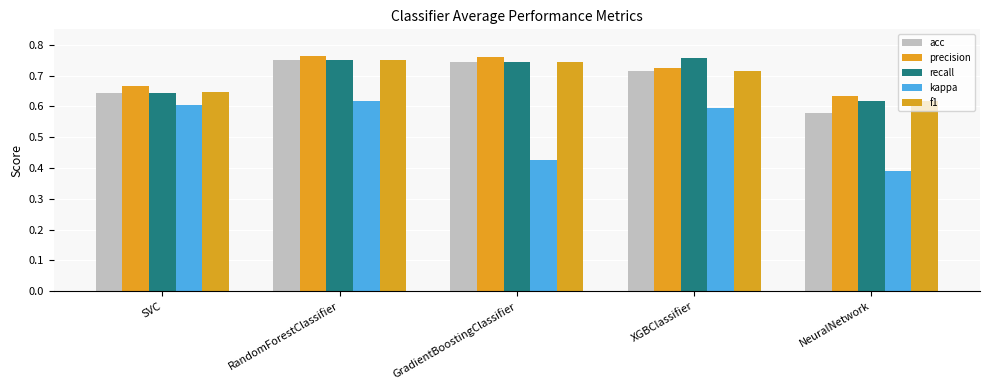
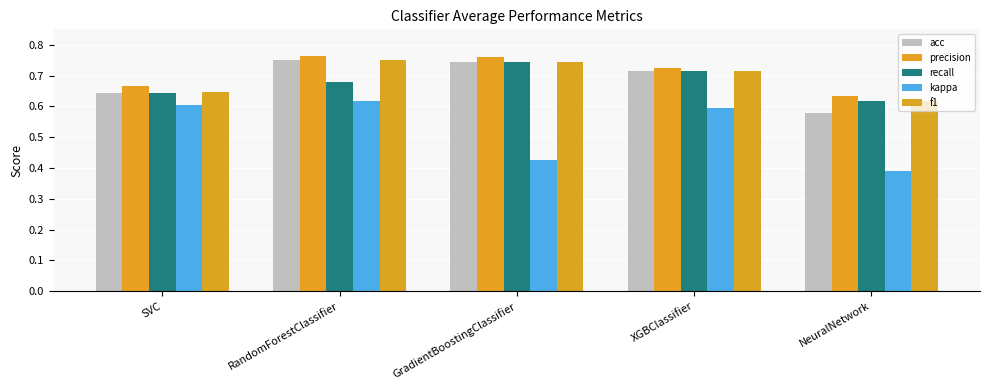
  {
    "acc": {
      "SVC": 0.64,
      "RandomForestClassifier": 0.75,
      "GradientBoostingClassifier": 0.74,
      "XGBClassifier": 0.72,
      "NeuralNetwork": 0.58
    },
    "recall": {
      "SVC": 0.64,
-     "RandomForestClassifier": 0.75,
+     "RandomForestClassifier": 0.68,
      "GradientBoostingClassifier": 0.74,
-     "XGBClassifier": 0.76,
+     "XGBClassifier": 0.72,
      "NeuralNetwork": 0.62
    },
    "kappa": {
      "SVC": 0.60,
      "RandomForestClassifier": 0.62,
      "GradientBoostingClassifier": 0.43,
      "XGBClassifier": 0.59,
      "NeuralNetwork": 0.39
    }
  }
